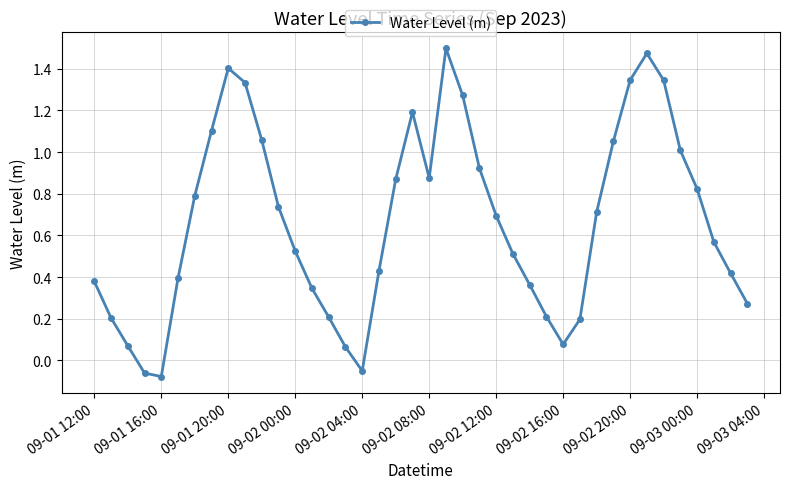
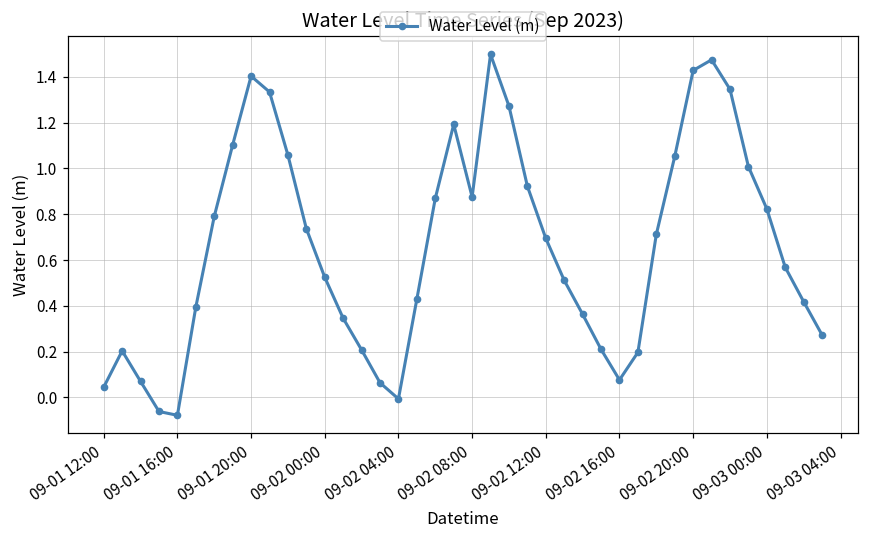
  {
-   "09-01 12:00": 0.38,
+   "09-01 12:00": 0.04,
    "09-01 16:00": -0.08,
    "09-01 20:00": 1.40,
    "09-02 00:00": 0.52,
-   "09-02 04:00": -0.05,
+   "09-02 04:00": -0.01,
    "09-02 08:00": 0.88,
    "09-02 12:00": 0.69,
    "09-02 16:00": 0.08,
-   "09-02 20:00": 1.35,
+   "09-02 20:00": 1.43,
    "09-03 00:00": 0.82
  }
